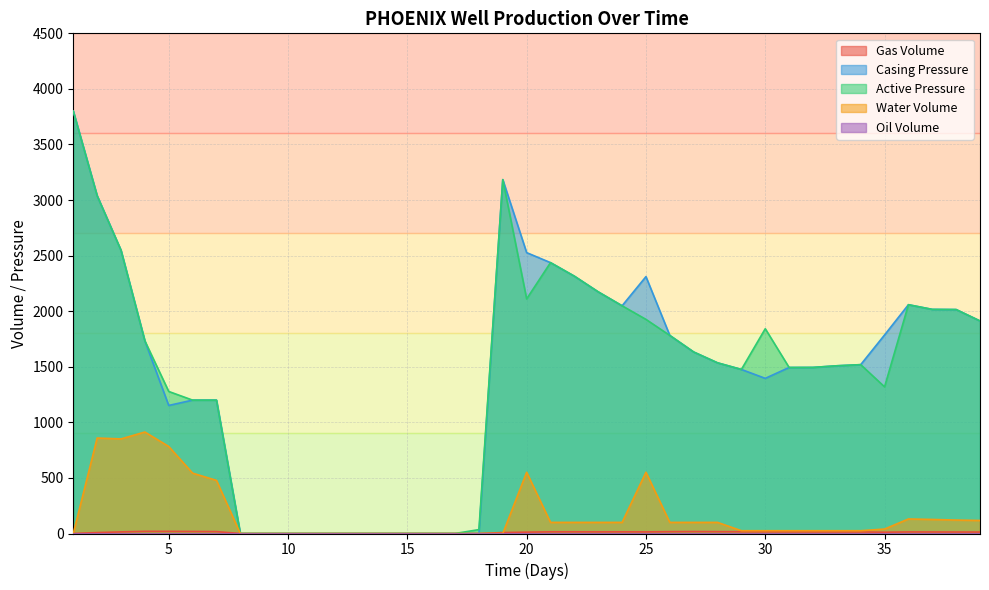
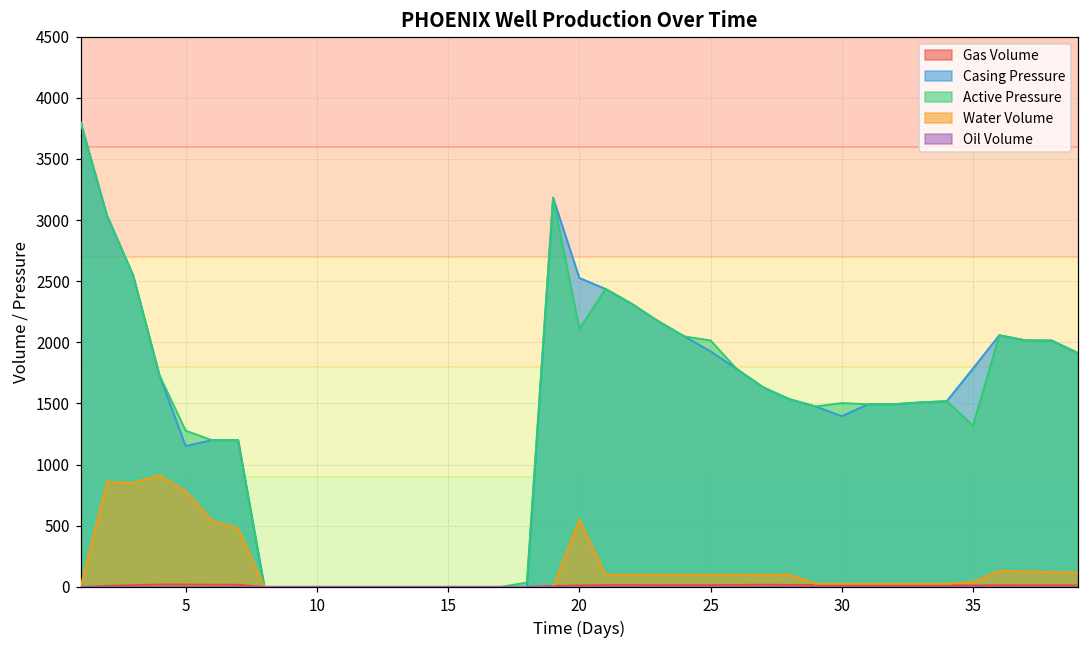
  {
    "Casing Pressure": {
      "5": 1150,
      "20": 2530,
-     "25": 2310,
+     "25": 1930,
      "30": 1400,
      "35": 1790
    },
    "Active Pressure": {
      "5": 1280,
      "20": 2110,
-     "25": 1930,
-     "30": 1840,
+     "25": 2020,
+     "30": 1500,
      "35": 1320
    },
    "Water Volume": {
      "5": 780,
      "20": 550,
-     "25": 550,
+     "25": 100,
      "35": 40
    }
  }
